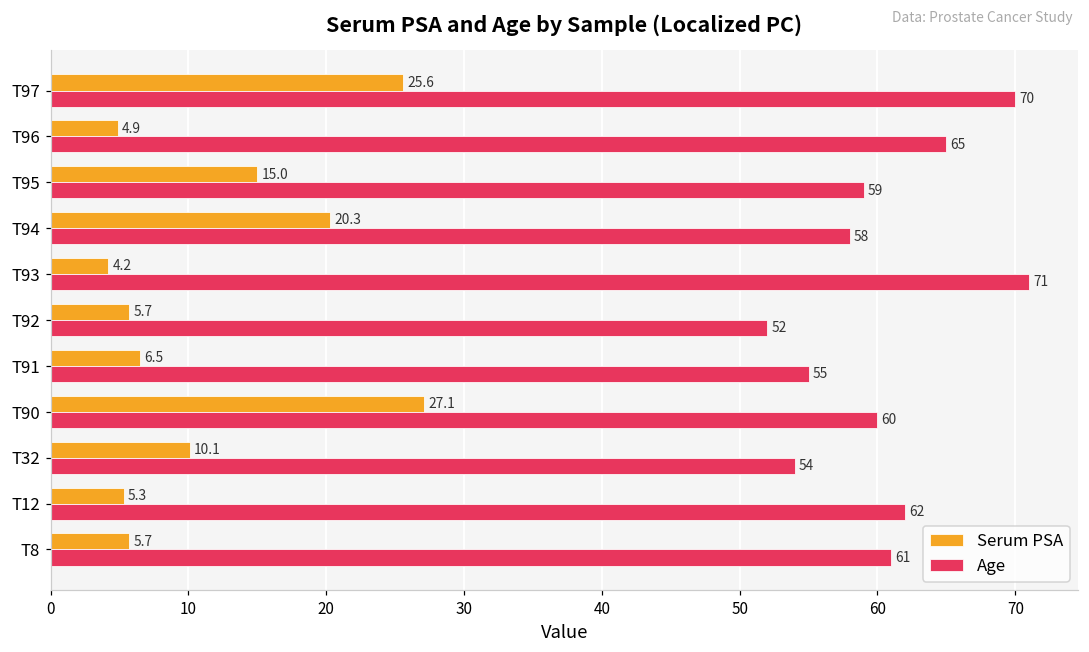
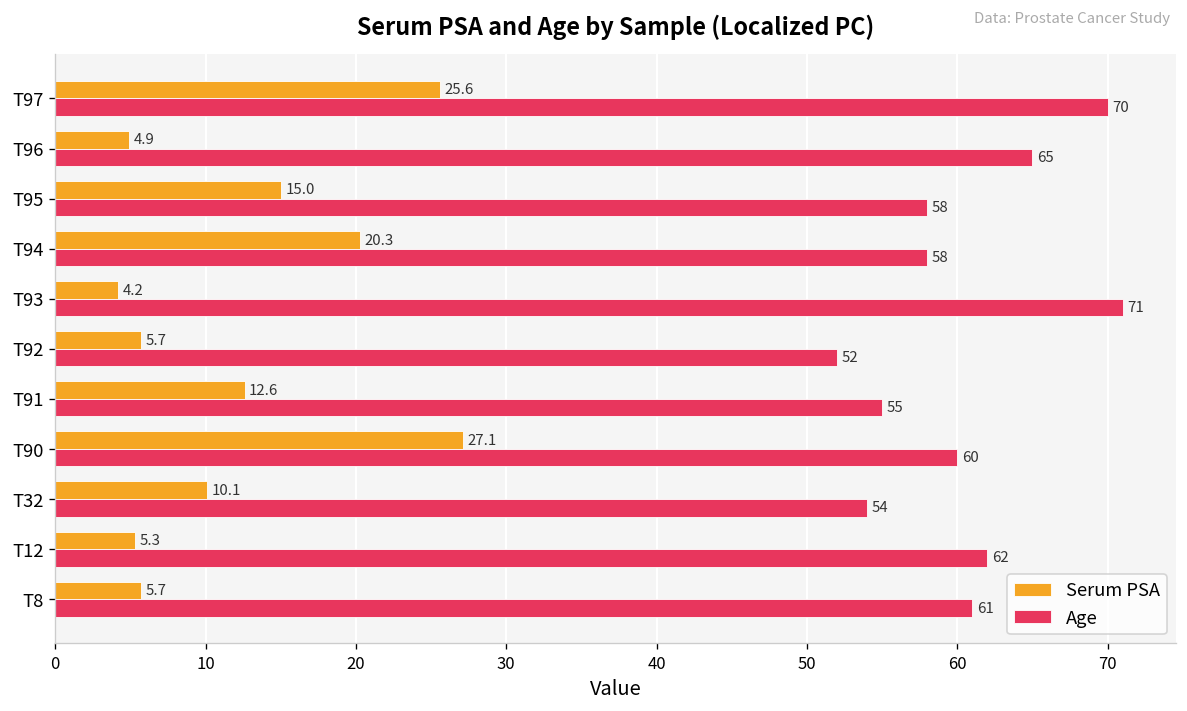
  {
    "Serum PSA": {
      "T97": 25.6,
      "T96": 4.9,
      "T95": 15.0,
      "T94": 20.3,
      "T93": 4.2,
      "T92": 5.7,
-     "T91": 6.5,
+     "T91": 12.6,
      "T90": 27.1,
      "T32": 10.1,
      "T12": 5.3,
      "T8": 5.7
    },
    "Age": {
      "T97": 70,
      "T96": 65,
-     "T95": 59,
+     "T95": 58,
      "T94": 58,
      "T93": 71,
      "T92": 52,
      "T91": 55,
      "T90": 60,
      "T32": 54,
      "T12": 62,
      "T8": 61
    }
  }
